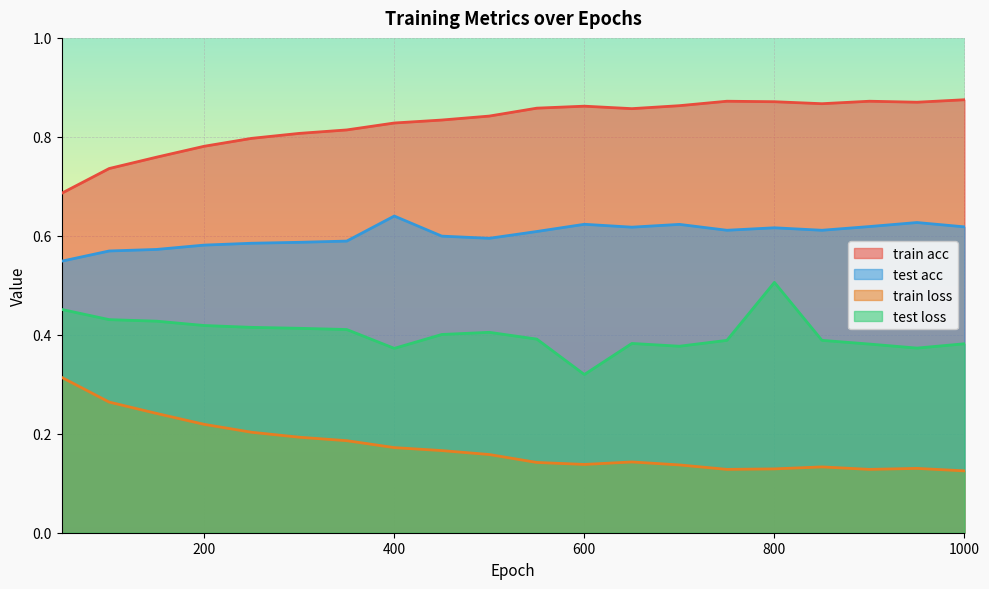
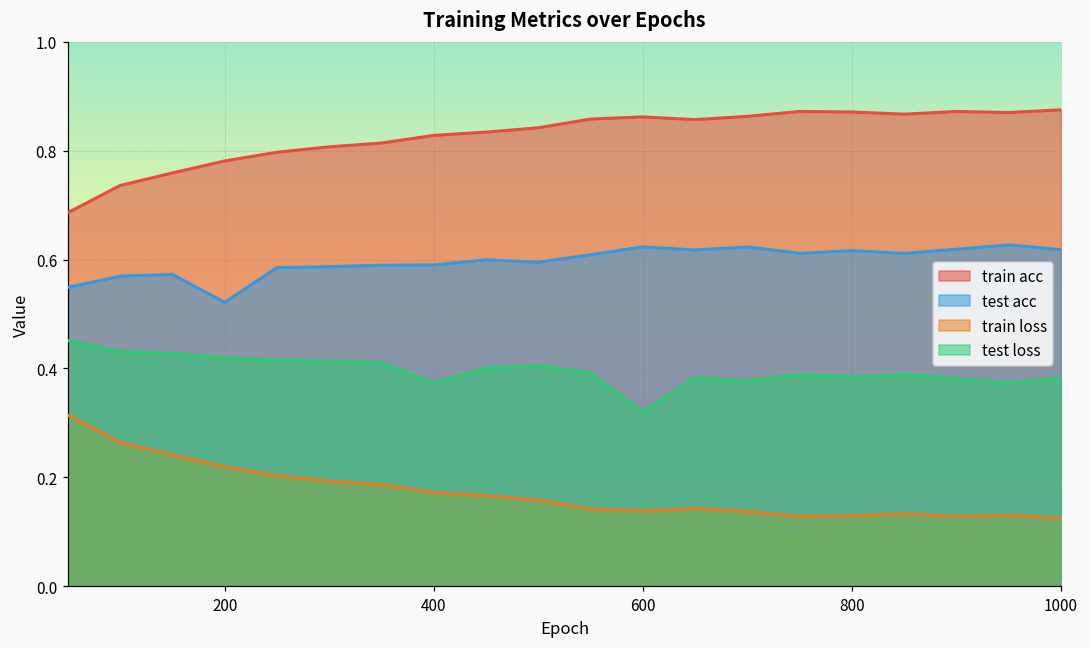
  {
    "test acc": {
-     "200": 0.58,
-     "400": 0.64,
+     "200": 0.52,
+     "400": 0.59,
      "600": 0.62,
      "800": 0.62,
      "1000": 0.62
    },
    "test loss": {
      "200": 0.42,
      "400": 0.37,
      "600": 0.32,
-     "800": 0.51,
+     "800": 0.38,
      "1000": 0.38
    }
  }
